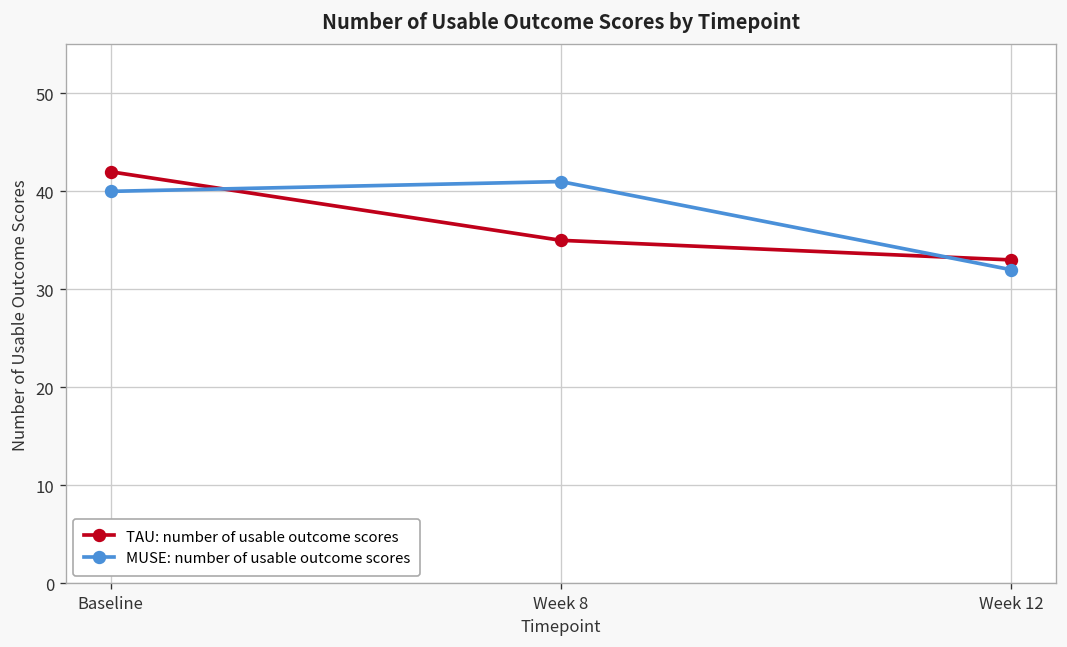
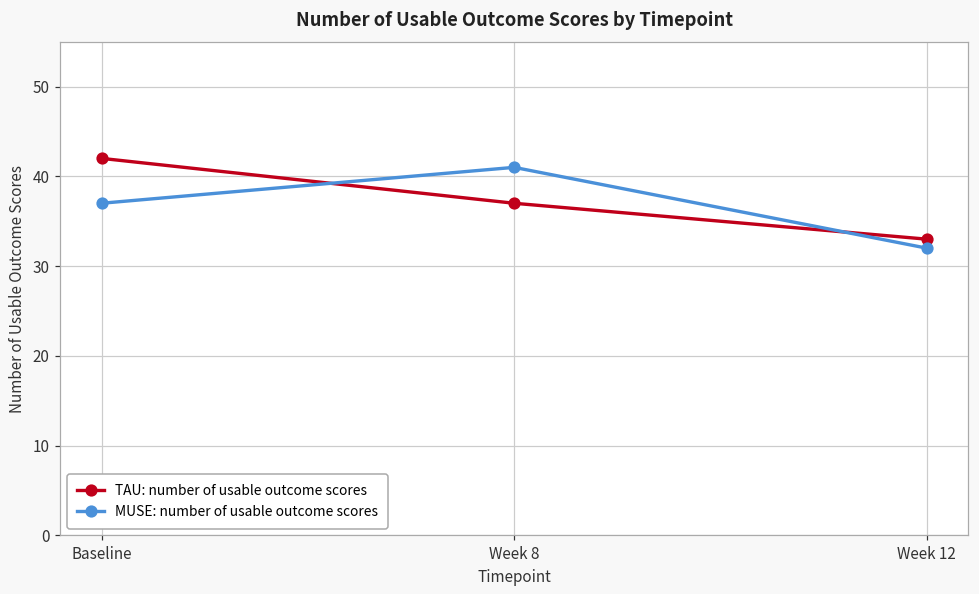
  {
    "TAU: number of usable outcome scores": {
      "Baseline": 42,
-     "Week 8": 35,
+     "Week 8": 37,
      "Week 12": 33
    },
    "MUSE: number of usable outcome scores": {
-     "Baseline": 40,
+     "Baseline": 37,
      "Week 8": 41,
      "Week 12": 32
    }
  }
